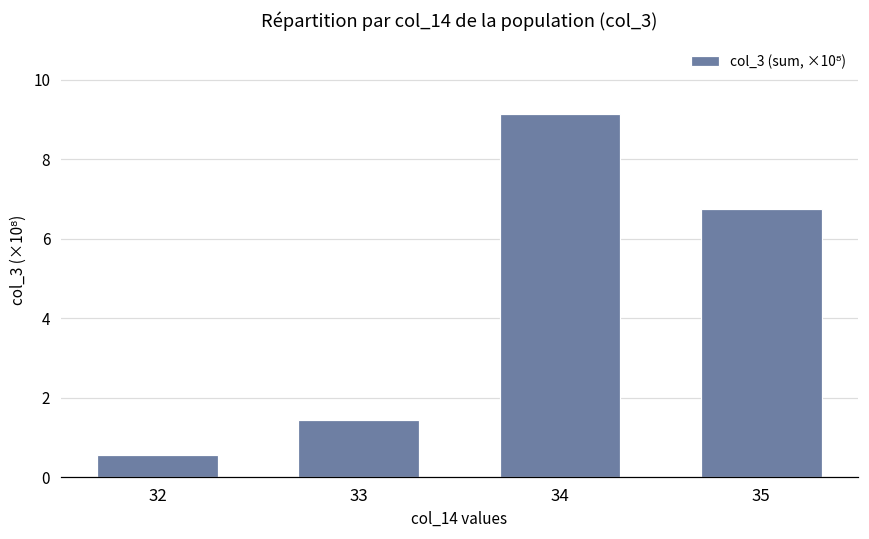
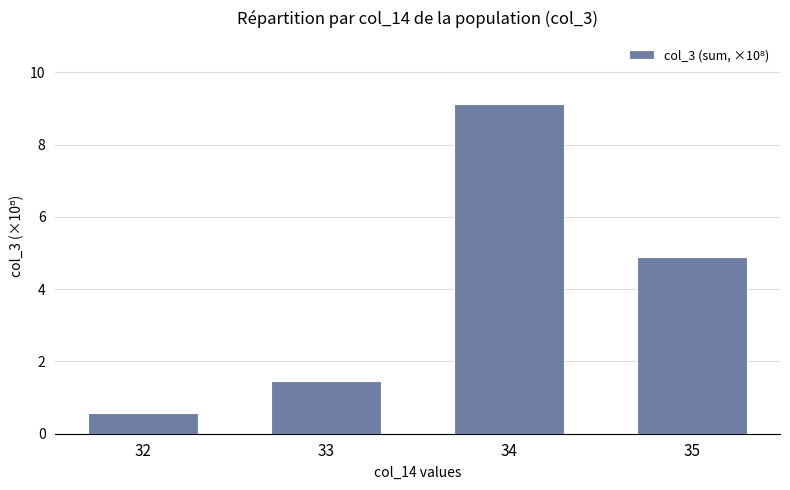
  {
    "32": 0.6,
    "33": 1.4,
    "34": 9.1,
-   "35": 6.7
+   "35": 4.9
  }
